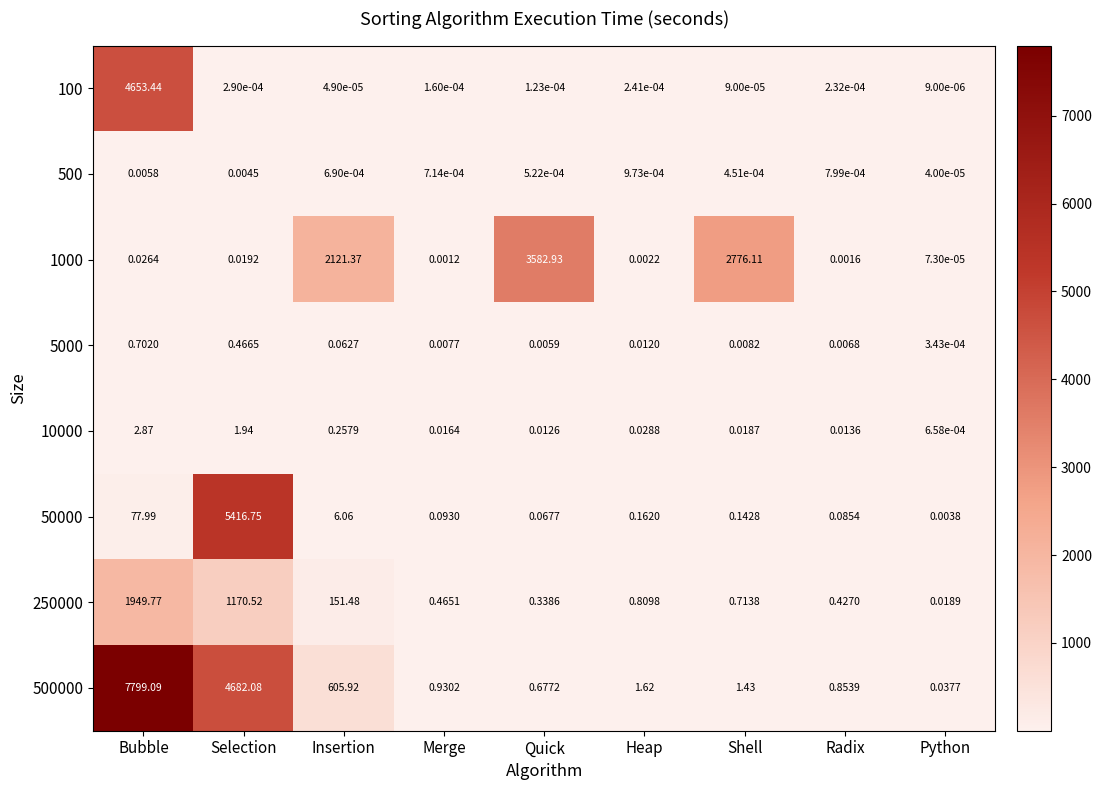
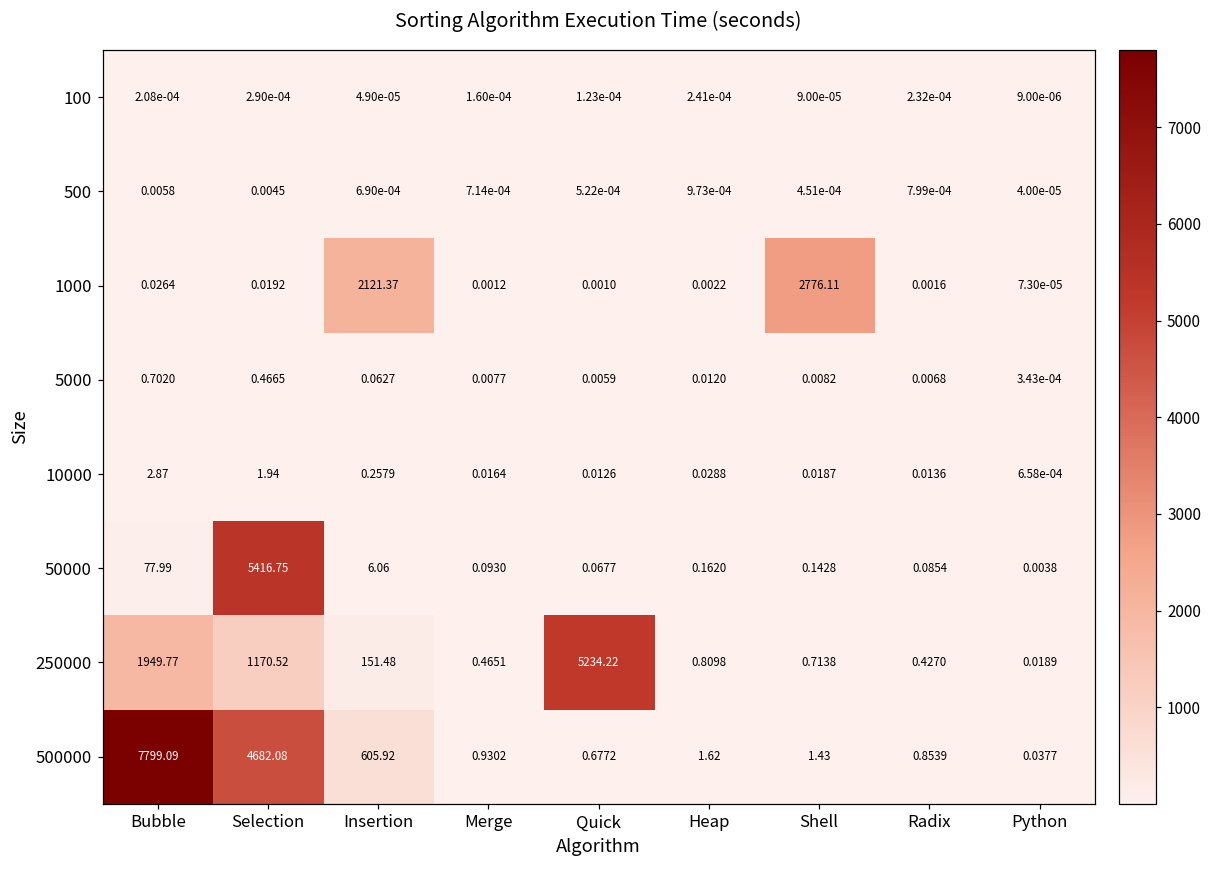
  {
    "100": {
-     "Bubble": "4653.44",
+     "Bubble": "2.08e-04",
      "Selection": "2.90e-04",
      "Insertion": "4.90e-05",
      "Merge": "1.60e-04",
      "Quick": "1.23e-04",
      "Heap": "2.41e-04",
      "Shell": "9.00e-05",
      "Radix": "2.32e-04",
      "Python": "9.00e-06"
    },
    "500": {
      "Bubble": "0.0058",
      "Selection": "0.0045",
      "Insertion": "6.90e-04",
      "Merge": "7.14e-04",
      "Quick": "5.22e-04",
      "Heap": "9.73e-04",
      "Shell": "4.51e-04",
      "Radix": "7.99e-04",
      "Python": "4.00e-05"
    },
    "1000": {
      "Bubble": "0.0264",
      "Selection": "0.0192",
      "Insertion": "2121.37",
      "Merge": "0.0012",
-     "Quick": "3582.93",
+     "Quick": "0.0010",
      "Heap": "0.0022",
      "Shell": "2776.11",
      "Radix": "0.0016",
      "Python": "7.30e-05"
    },
    "5000": {
      "Bubble": "0.7020",
      "Selection": "0.4665",
      "Insertion": "0.0627",
      "Merge": "0.0077",
      "Quick": "0.0059",
      "Heap": "0.0120",
      "Shell": "0.0082",
      "Radix": "0.0068",
      "Python": "3.43e-04"
    },
    "10000": {
      "Bubble": "2.87",
      "Selection": "1.94",
      "Insertion": "0.2579",
      "Merge": "0.0164",
      "Quick": "0.0126",
      "Heap": "0.0288",
      "Shell": "0.0187",
      "Radix": "0.0136",
      "Python": "6.58e-04"
    },
    "50000": {
      "Bubble": "77.99",
      "Selection": "5416.75",
      "Insertion": "6.06",
      "Merge": "0.0930",
      "Quick": "0.0677",
      "Heap": "0.1620",
      "Shell": "0.1428",
      "Radix": "0.0854",
      "Python": "0.0038"
    },
    "250000": {
      "Bubble": "1949.77",
      "Selection": "1170.52",
      "Insertion": "151.48",
      "Merge": "0.4651",
-     "Quick": "0.3386",
+     "Quick": "5234.22",
      "Heap": "0.8098",
      "Shell": "0.7138",
      "Radix": "0.4270",
      "Python": "0.0189"
    },
    "500000": {
      "Bubble": "7799.09",
      "Selection": "4682.08",
      "Insertion": "605.92",
      "Merge": "0.9302",
      "Quick": "0.6772",
      "Heap": "1.62",
      "Shell": "1.43",
      "Radix": "0.8539",
      "Python": "0.0377"
    }
  }
